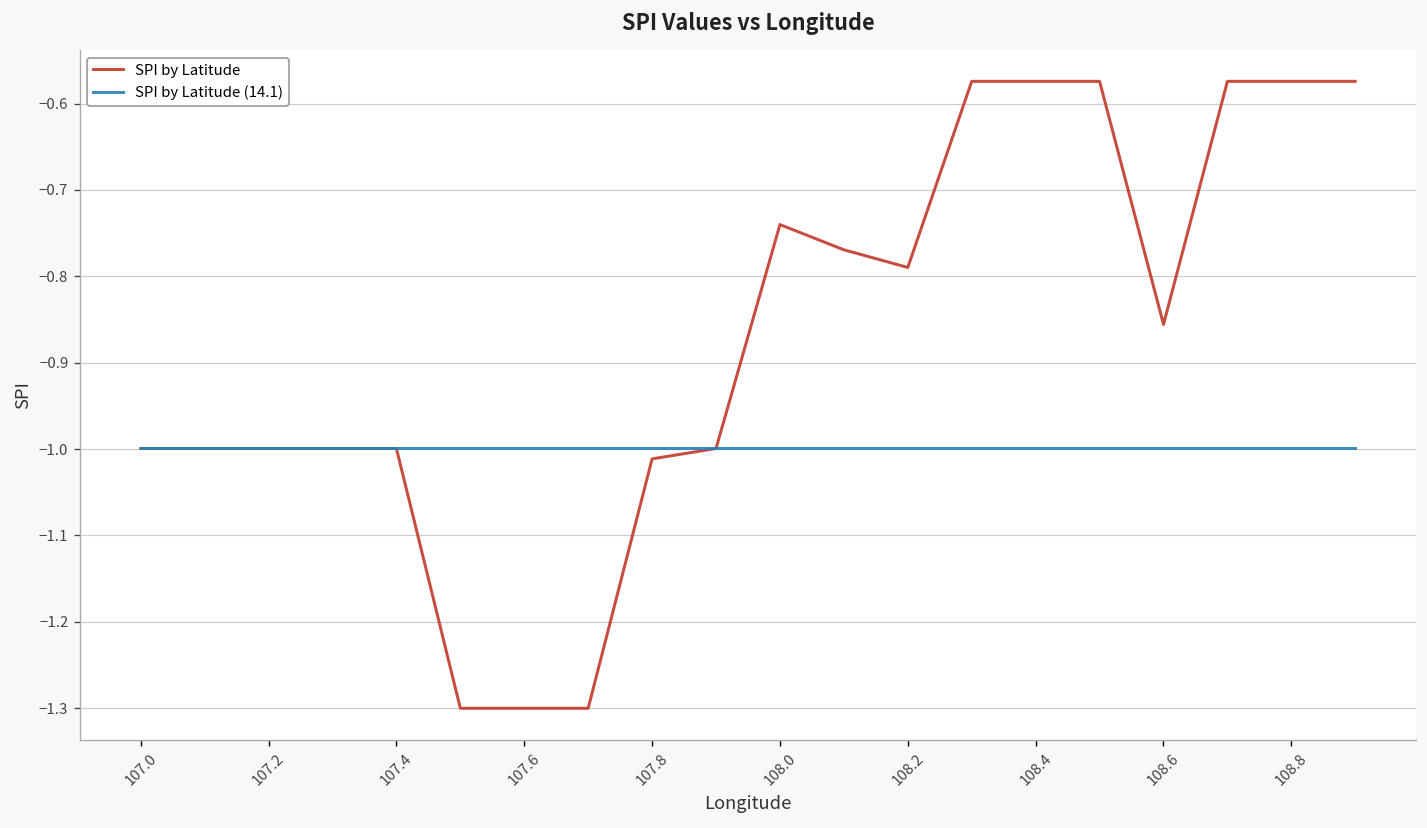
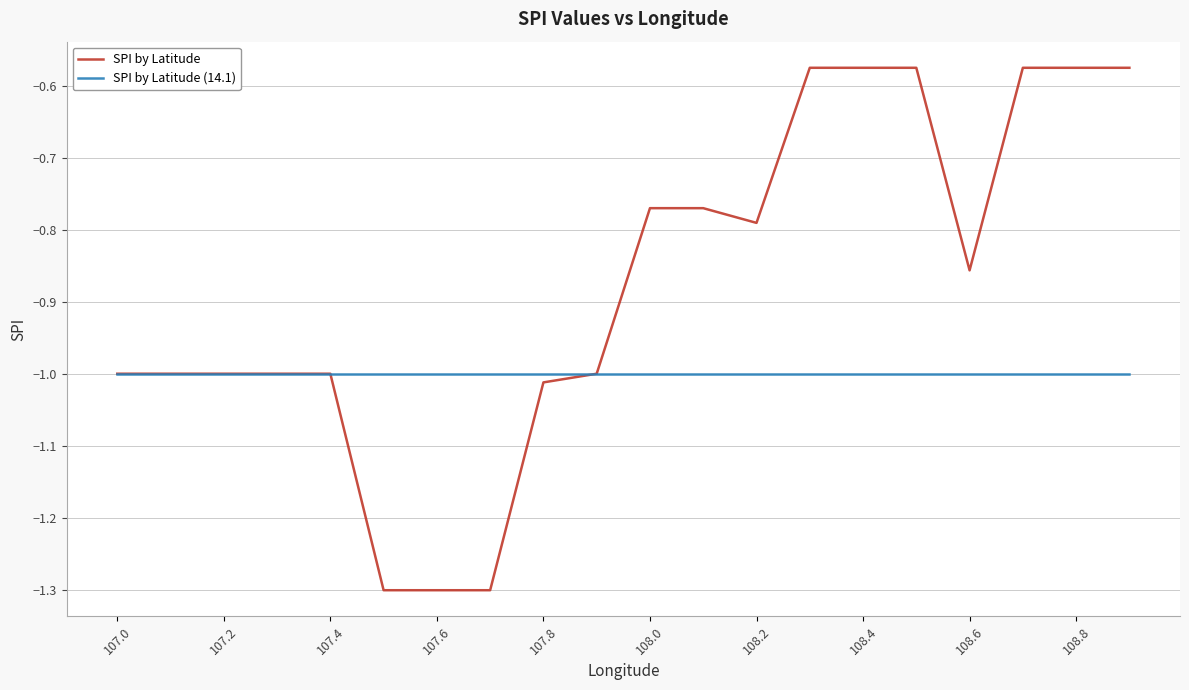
  {
    "SPI by Latitude": {
      "107.6": -1.30,
      "107.8": -1.01,
-     "108.0": -0.74,
+     "108.0": -0.77,
      "108.2": -0.79,
      "108.4": -0.57,
      "108.6": -0.86,
      "108.8": -0.57
    },
    "SPI by Latitude (14.1)": {
      "107.6": -1.00,
      "107.8": -1.00,
      "108.0": -1.00,
      "108.2": -1.00,
      "108.4": -1.00,
      "108.6": -1.00,
      "108.8": -1.00
    }
  }
